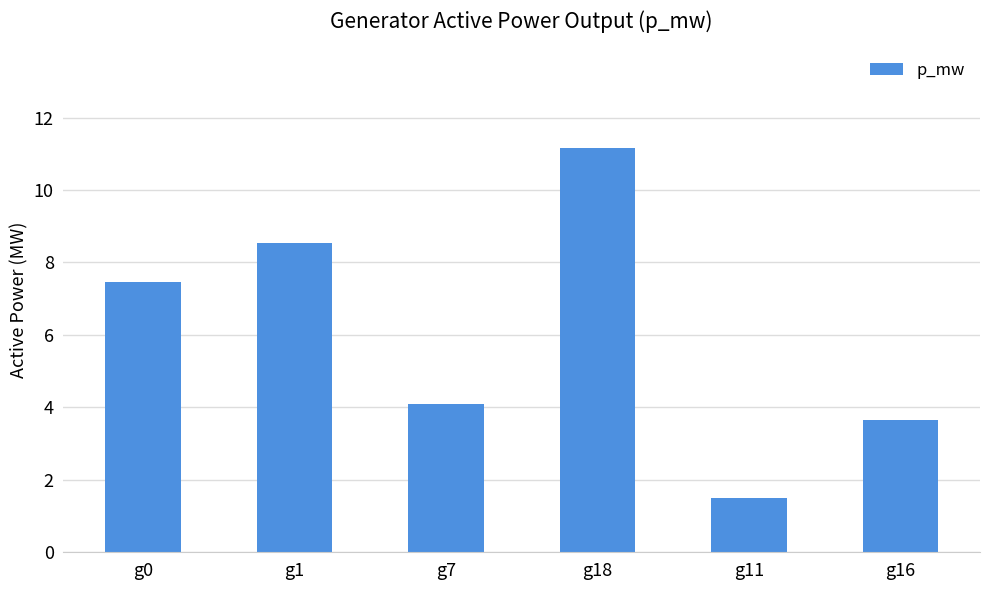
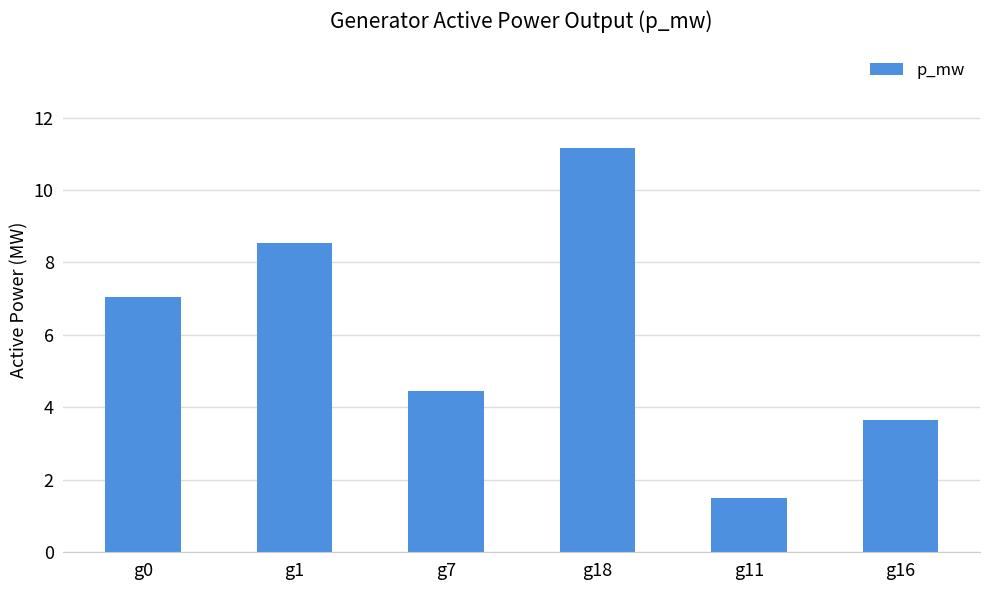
  {
-   "g0": 7.5,
+   "g0": 7.1,
    "g1": 8.5,
-   "g7": 4.1,
+   "g7": 4.4,
    "g18": 11.2,
    "g11": 1.5,
    "g16": 3.6
  }
